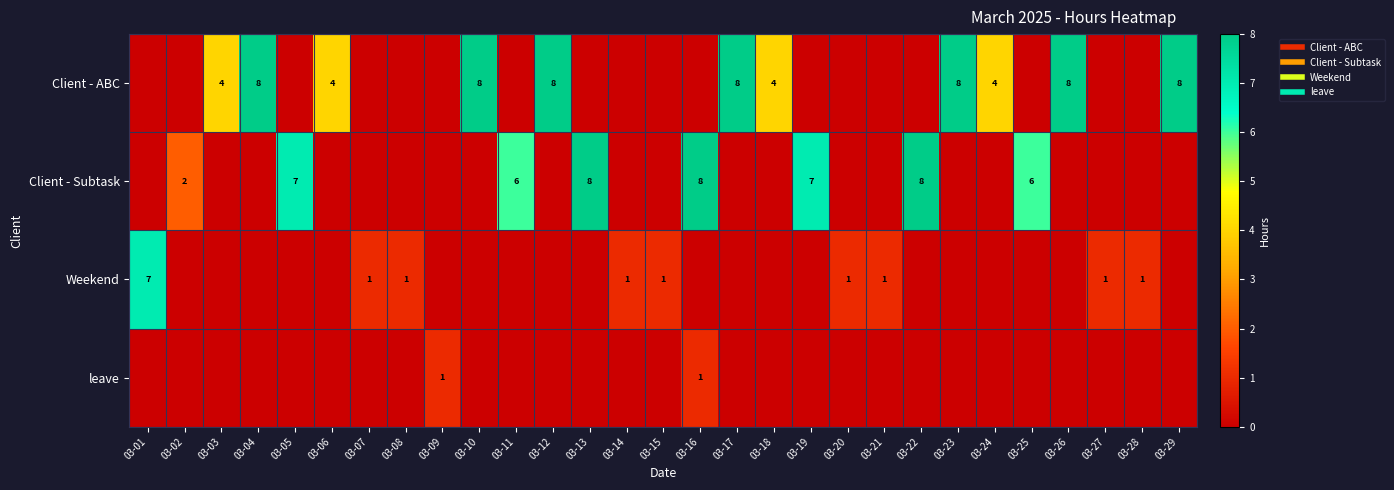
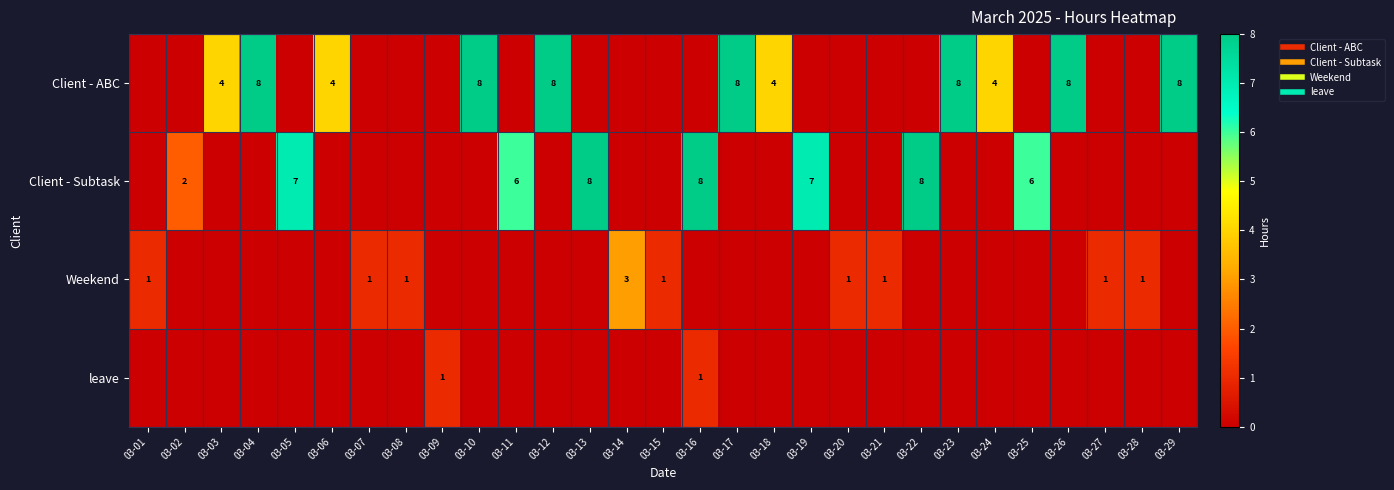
  {
    "Client - ABC": {
      "03-03": 4,
      "03-04": 8,
      "03-06": 4,
      "03-10": 8,
      "03-12": 8,
      "03-17": 8,
      "03-18": 4,
      "03-23": 8,
      "03-24": 4,
      "03-26": 8,
      "03-29": 8
    },
    "Client - Subtask": {
      "03-02": 2,
      "03-05": 7,
      "03-11": 6,
      "03-13": 8,
      "03-16": 8,
      "03-19": 7,
      "03-22": 8,
      "03-25": 6
    },
    "Weekend": {
-     "03-01": 7,
+     "03-01": 1,
      "03-07": 1,
      "03-08": 1,
-     "03-14": 1,
+     "03-14": 3,
      "03-15": 1,
      "03-20": 1,
      "03-21": 1,
      "03-27": 1,
      "03-28": 1
    },
    "leave": {
      "03-09": 1,
      "03-16": 1
    }
  }
